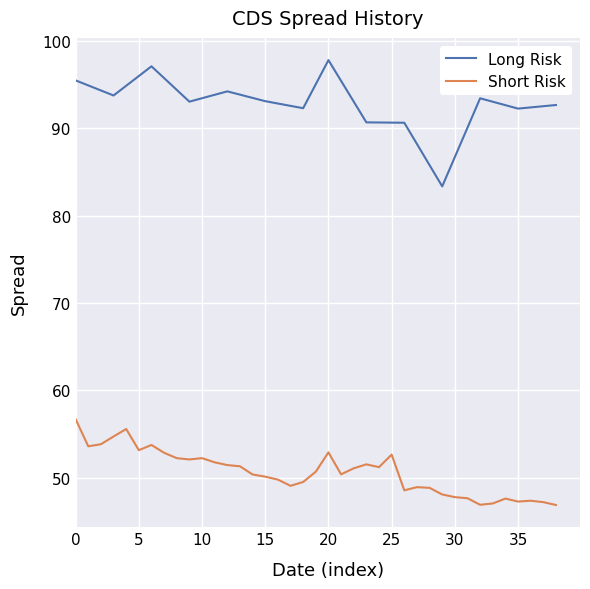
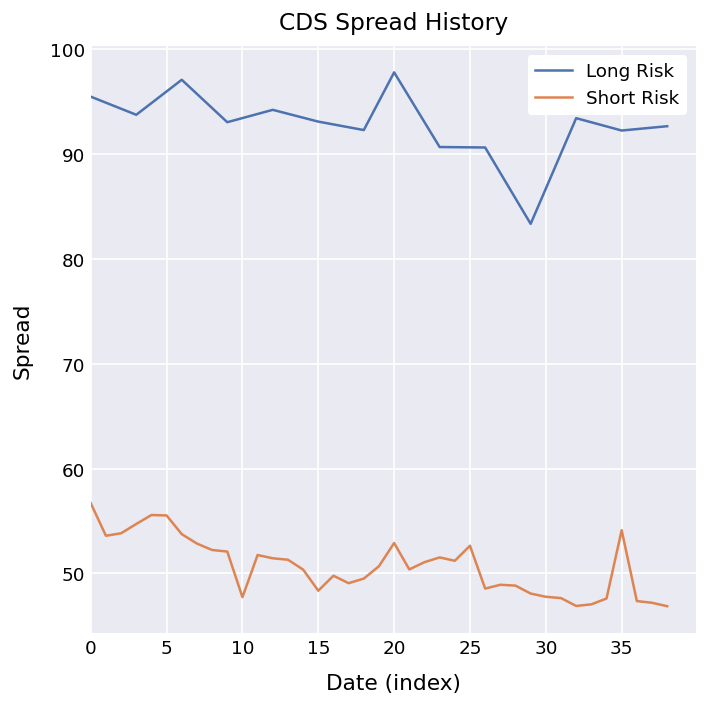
  {
    "Long Risk": {
      "0": 95,
      "15": 93,
      "20": 98,
      "35": 92
    },
    "Short Risk": {
      "0": 57,
-     "5": 53,
-     "10": 52,
-     "15": 50,
+     "5": 56,
+     "10": 48,
+     "15": 48,
      "20": 53,
      "25": 53,
      "30": 48,
-     "35": 47
+     "35": 54
    }
  }
